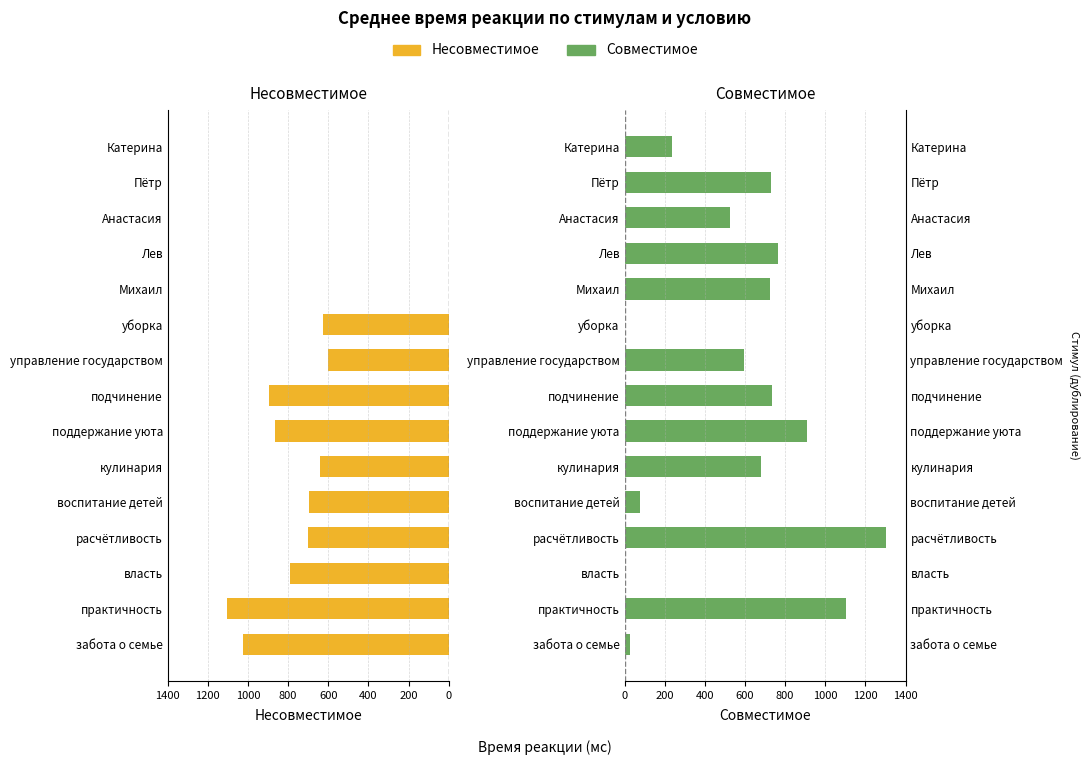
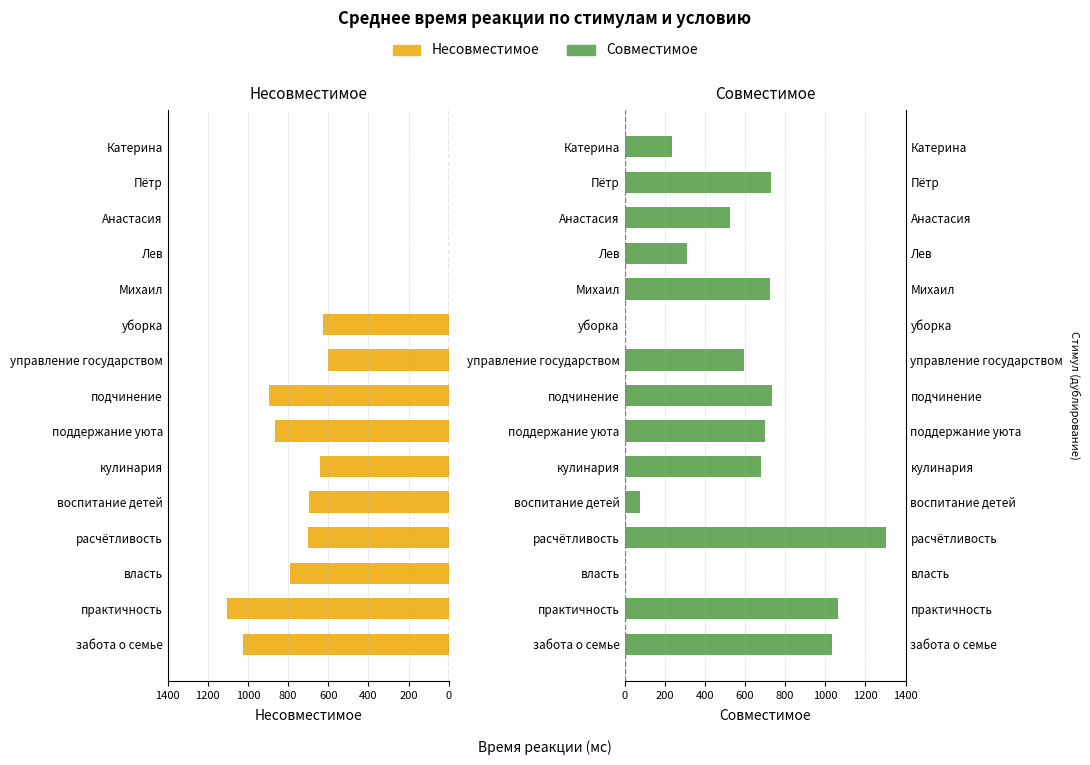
  {
    "Совместимое": {
      "Катерина": 240,
      "Пётр": 730,
      "Анастасия": 530,
-     "Лев": 770,
+     "Лев": 310,
      "Михаил": 730,
      "уборка": 0,
      "управление государством": 600,
      "подчинение": 740,
-     "поддержание уюта": 910,
+     "поддержание уюта": 700,
      "кулинария": 680,
      "воспитание детей": 80,
      "расчётливость": 1300,
      "власть": 0,
-     "практичность": 1110,
-     "забота о семье": 30
+     "практичность": 1060,
+     "забота о семье": 1040
    }
  }
